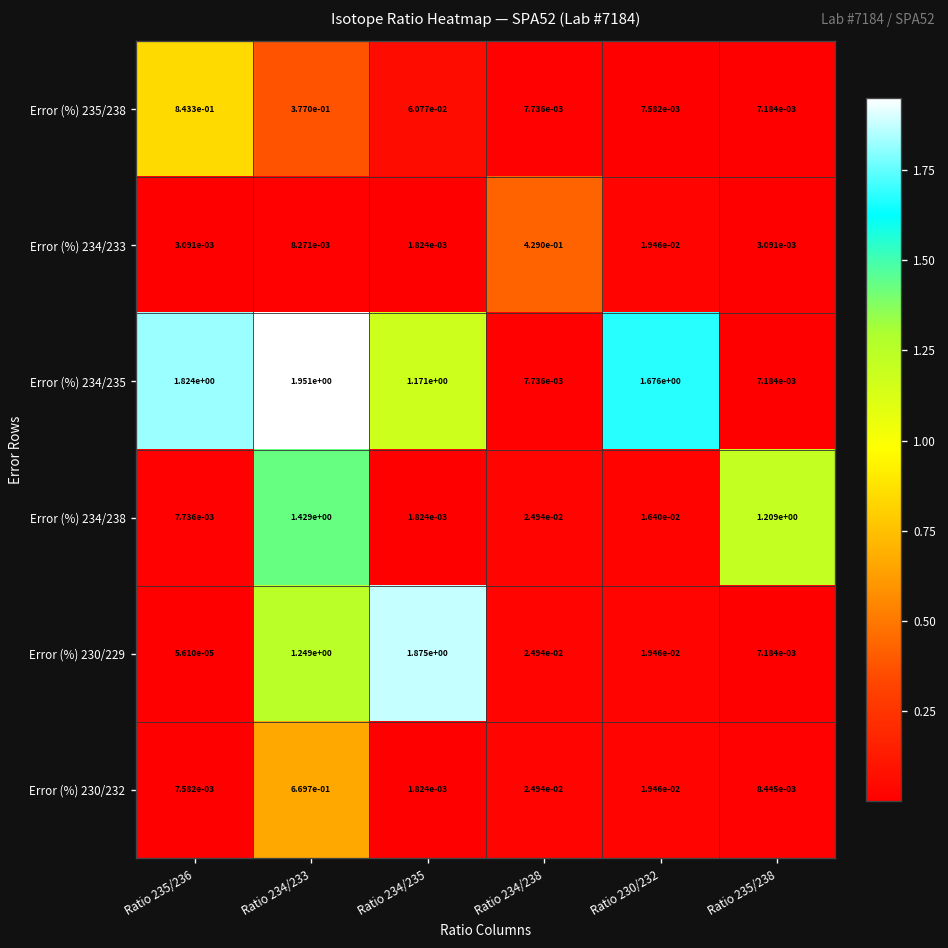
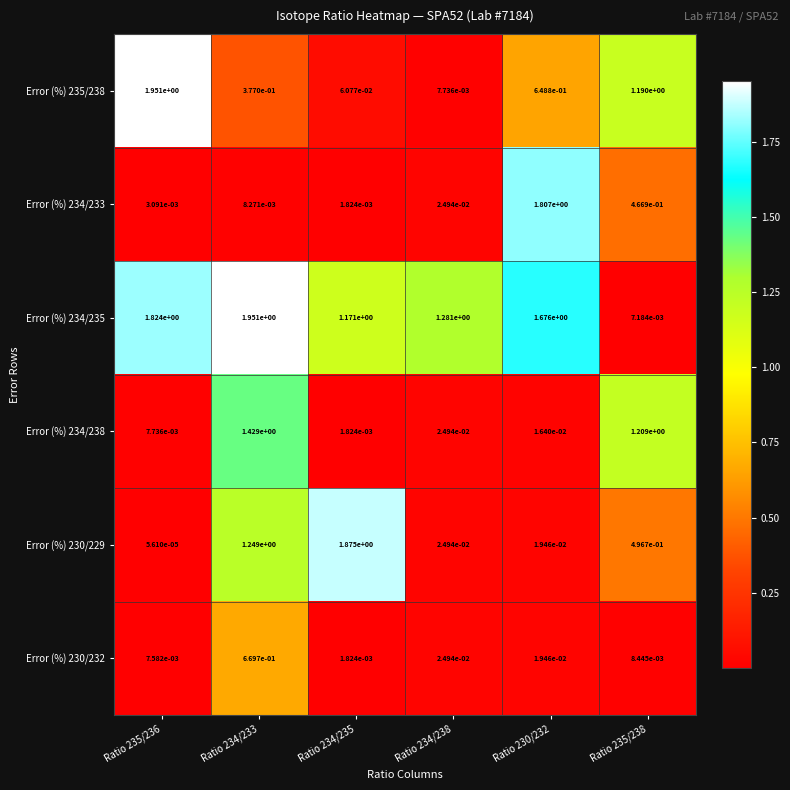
  {
    "Error (%) 235/238": {
-     "Ratio 235/236": "8.433e-01",
+     "Ratio 235/236": "1.951e+00",
      "Ratio 234/233": "3.770e-01",
      "Ratio 234/235": "6.077e-02",
      "Ratio 234/238": "7.736e-03",
-     "Ratio 230/232": "7.582e-03",
-     "Ratio 235/238": "7.184e-03"
+     "Ratio 230/232": "6.488e-01",
+     "Ratio 235/238": "1.190e+00"
    },
    "Error (%) 234/233": {
      "Ratio 235/236": "3.091e-03",
      "Ratio 234/233": "8.271e-03",
      "Ratio 234/235": "1.824e-03",
-     "Ratio 234/238": "4.290e-01",
-     "Ratio 230/232": "1.946e-02",
-     "Ratio 235/238": "3.091e-03"
+     "Ratio 234/238": "2.494e-02",
+     "Ratio 230/232": "1.807e+00",
+     "Ratio 235/238": "4.669e-01"
    },
    "Error (%) 234/235": {
      "Ratio 235/236": "1.824e+00",
      "Ratio 234/233": "1.951e+00",
      "Ratio 234/235": "1.171e+00",
-     "Ratio 234/238": "7.736e-03",
+     "Ratio 234/238": "1.281e+00",
      "Ratio 230/232": "1.676e+00",
      "Ratio 235/238": "7.184e-03"
    },
    "Error (%) 234/238": {
      "Ratio 235/236": "7.736e-03",
      "Ratio 234/233": "1.429e+00",
      "Ratio 234/235": "1.824e-03",
      "Ratio 234/238": "2.494e-02",
      "Ratio 230/232": "1.640e-02",
      "Ratio 235/238": "1.209e+00"
    },
    "Error (%) 230/229": {
      "Ratio 235/236": "5.610e-05",
      "Ratio 234/233": "1.249e+00",
      "Ratio 234/235": "1.875e+00",
      "Ratio 234/238": "2.494e-02",
      "Ratio 230/232": "1.946e-02",
-     "Ratio 235/238": "7.184e-03"
+     "Ratio 235/238": "4.967e-01"
    },
    "Error (%) 230/232": {
      "Ratio 235/236": "7.582e-03",
      "Ratio 234/233": "6.697e-01",
      "Ratio 234/235": "1.824e-03",
      "Ratio 234/238": "2.494e-02",
      "Ratio 230/232": "1.946e-02",
      "Ratio 235/238": "8.445e-03"
    }
  }
